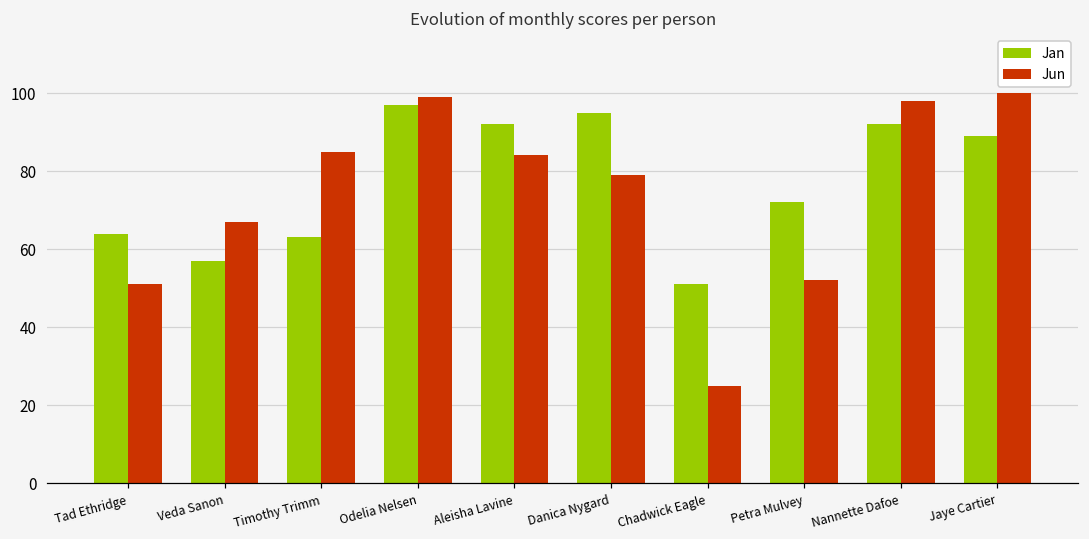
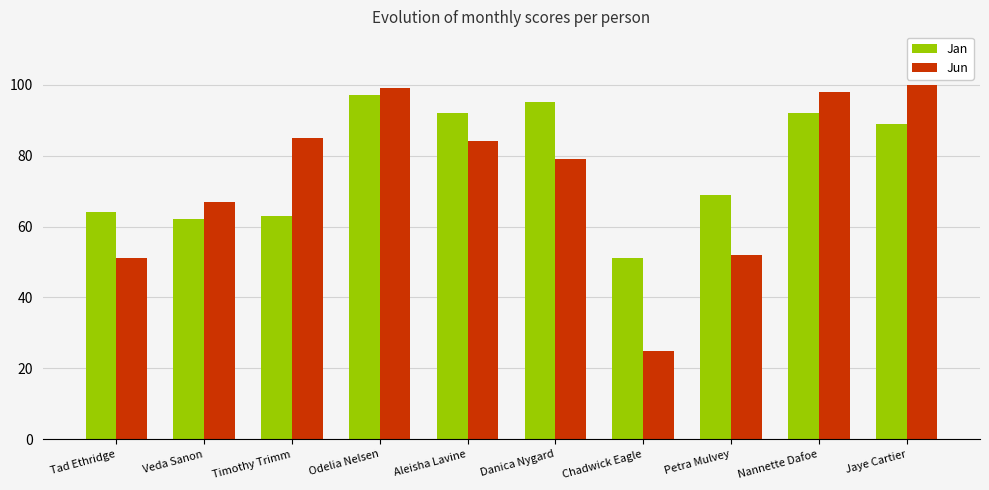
  {
    "Jan": {
      "Tad Ethridge": 64,
-     "Veda Sanon": 57,
+     "Veda Sanon": 62,
      "Timothy Trimm": 63,
      "Odelia Nelsen": 97,
      "Aleisha Lavine": 92,
      "Danica Nygard": 95,
      "Chadwick Eagle": 51,
-     "Petra Mulvey": 72,
+     "Petra Mulvey": 69,
      "Nannette Dafoe": 92,
      "Jaye Cartier": 89
    },
    "Jun": {
      "Tad Ethridge": 51,
      "Veda Sanon": 67,
      "Timothy Trimm": 85,
      "Odelia Nelsen": 99,
      "Aleisha Lavine": 84,
      "Danica Nygard": 79,
      "Chadwick Eagle": 25,
      "Petra Mulvey": 52,
      "Nannette Dafoe": 98,
      "Jaye Cartier": 100
    }
  }
